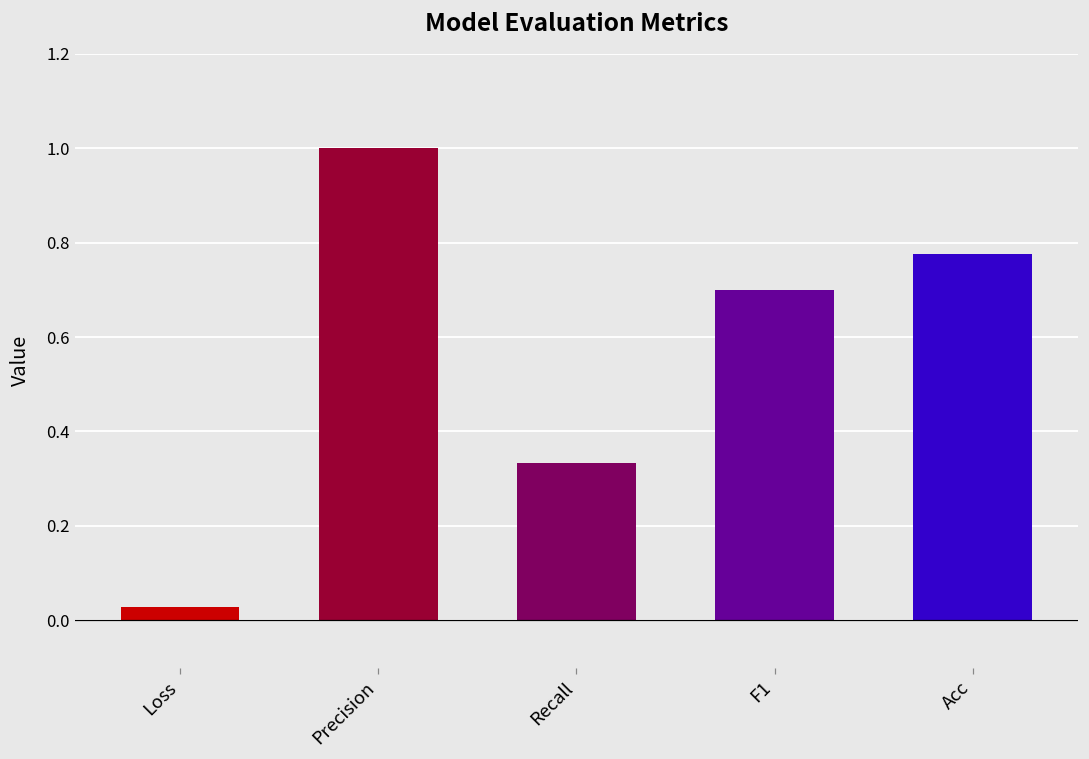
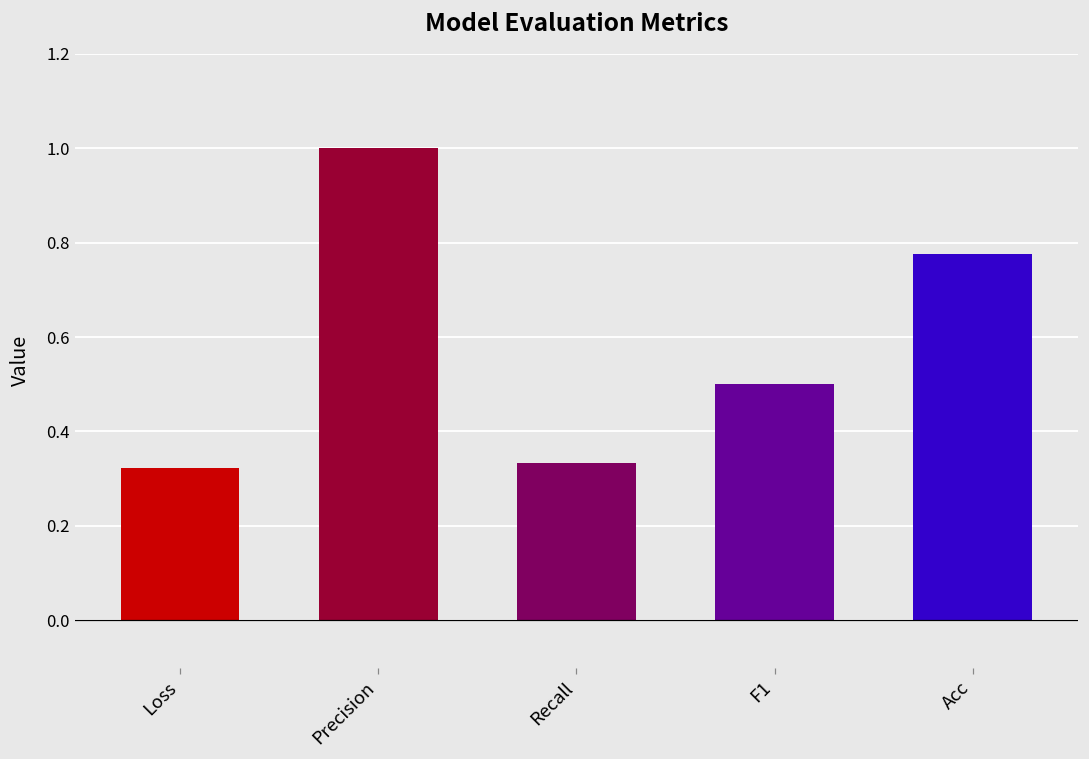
  {
-   "Loss": 0.03,
+   "Loss": 0.32,
    "Precision": 1.00,
    "Recall": 0.33,
-   "F1": 0.7,
+   "F1": 0.5,
    "Acc": 0.78
  }
